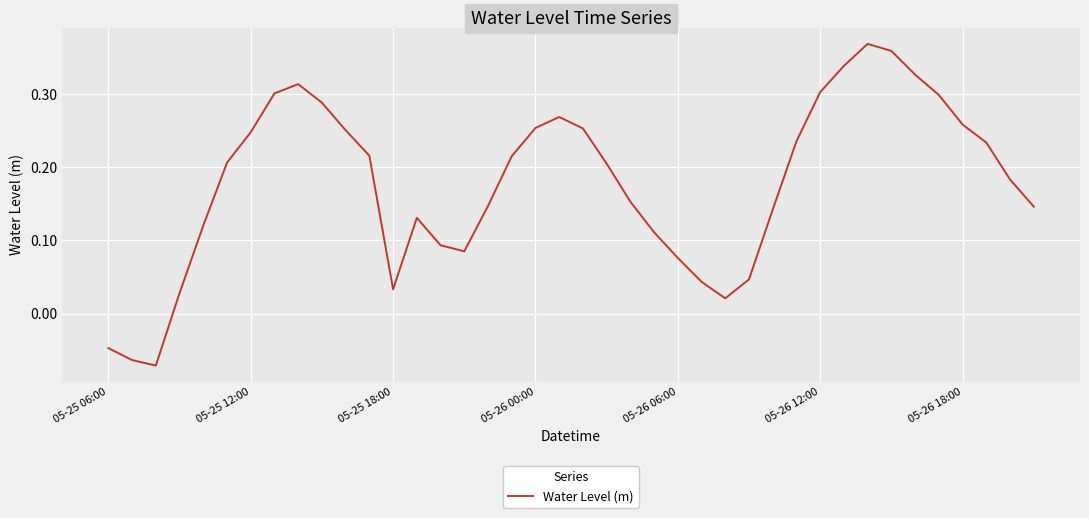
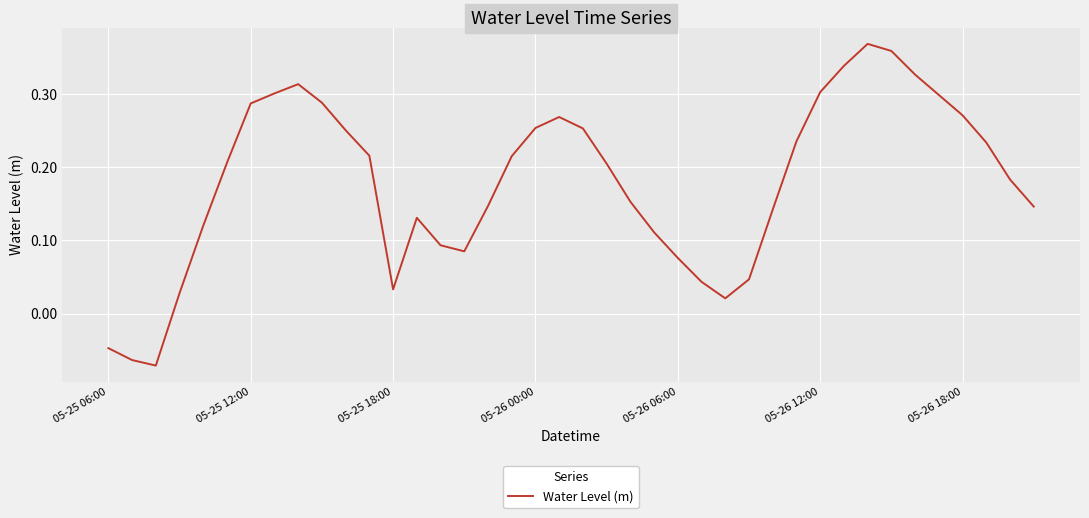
  {
    "05-25 06:00": -0.05,
-   "05-25 12:00": 0.25,
+   "05-25 12:00": 0.29,
    "05-25 18:00": 0.03,
    "05-26 00:00": 0.25,
    "05-26 06:00": 0.08,
    "05-26 12:00": 0.30,
-   "05-26 18:00": 0.26
+   "05-26 18:00": 0.27
  }
